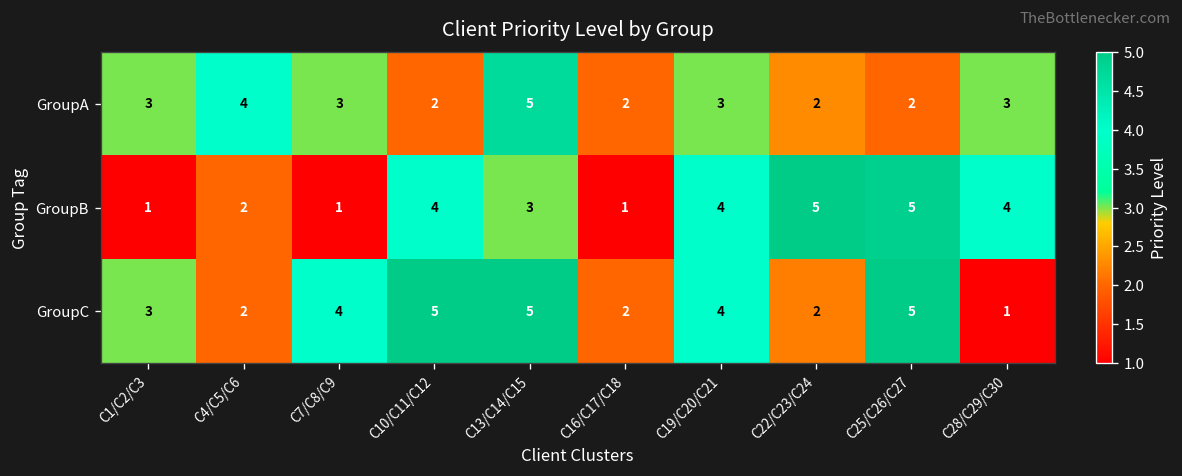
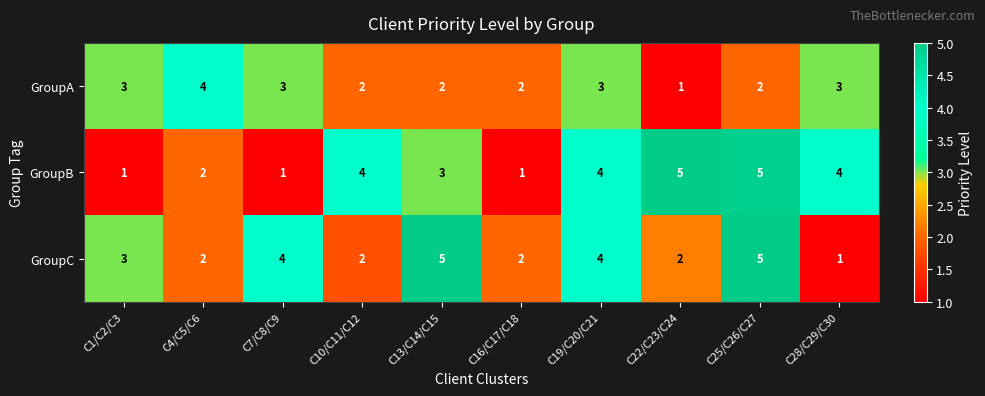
  {
    "GroupA": {
      "C1/C2/C3": 3,
      "C4/C5/C6": 4,
      "C7/C8/C9": 3,
      "C10/C11/C12": 2,
-     "C13/C14/C15": 5,
+     "C13/C14/C15": 2,
      "C16/C17/C18": 2,
      "C19/C20/C21": 3,
-     "C22/C23/C24": 2,
+     "C22/C23/C24": 1,
      "C25/C26/C27": 2,
      "C28/C29/C30": 3
    },
    "GroupB": {
      "C1/C2/C3": 1,
      "C4/C5/C6": 2,
      "C7/C8/C9": 1,
      "C10/C11/C12": 4,
      "C13/C14/C15": 3,
      "C16/C17/C18": 1,
      "C19/C20/C21": 4,
      "C22/C23/C24": 5,
      "C25/C26/C27": 5,
      "C28/C29/C30": 4
    },
    "GroupC": {
      "C1/C2/C3": 3,
      "C4/C5/C6": 2,
      "C7/C8/C9": 4,
-     "C10/C11/C12": 5,
+     "C10/C11/C12": 2,
      "C13/C14/C15": 5,
      "C16/C17/C18": 2,
      "C19/C20/C21": 4,
      "C22/C23/C24": 2,
      "C25/C26/C27": 5,
      "C28/C29/C30": 1
    }
  }
